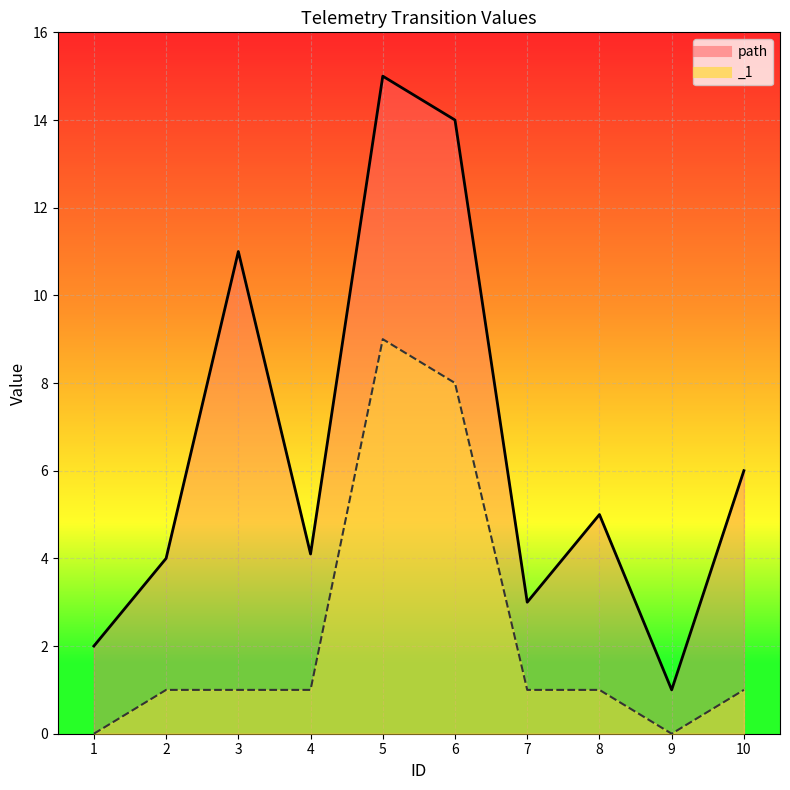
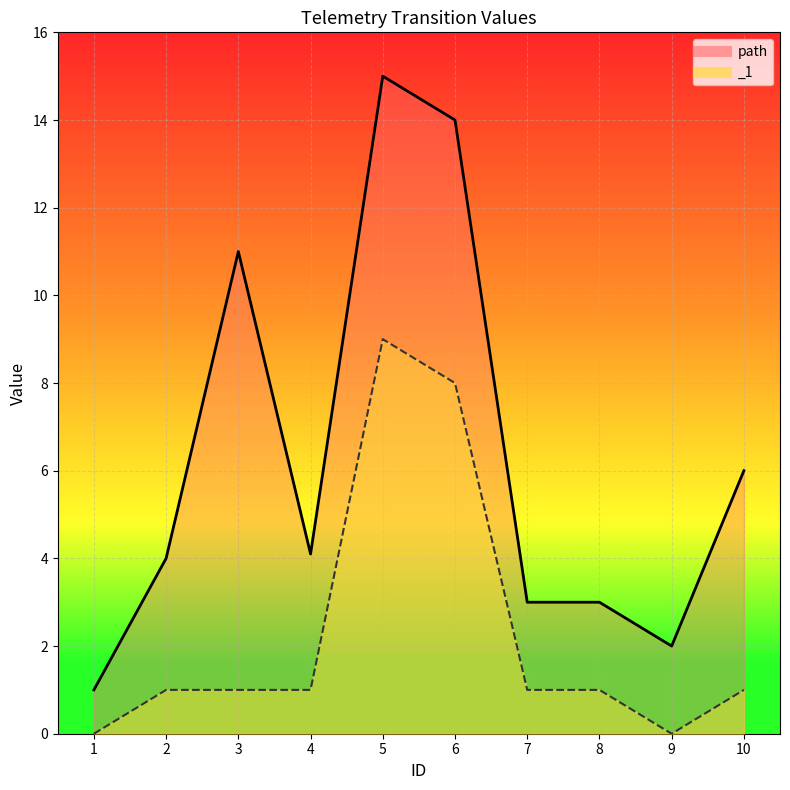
  {
    "path": {
-     "1": 2,
+     "1": 1,
      "2": 4,
      "3": 11,
      "4": 4.1,
      "5": 15,
      "6": 14,
      "7": 3,
-     "8": 5,
-     "9": 1,
+     "8": 3,
+     "9": 2,
      "10": 6
    }
  }
